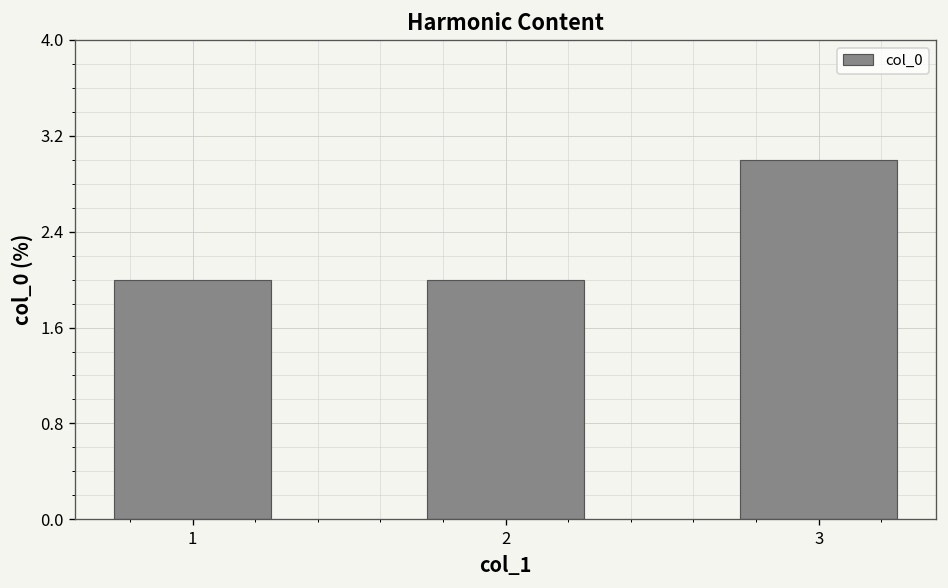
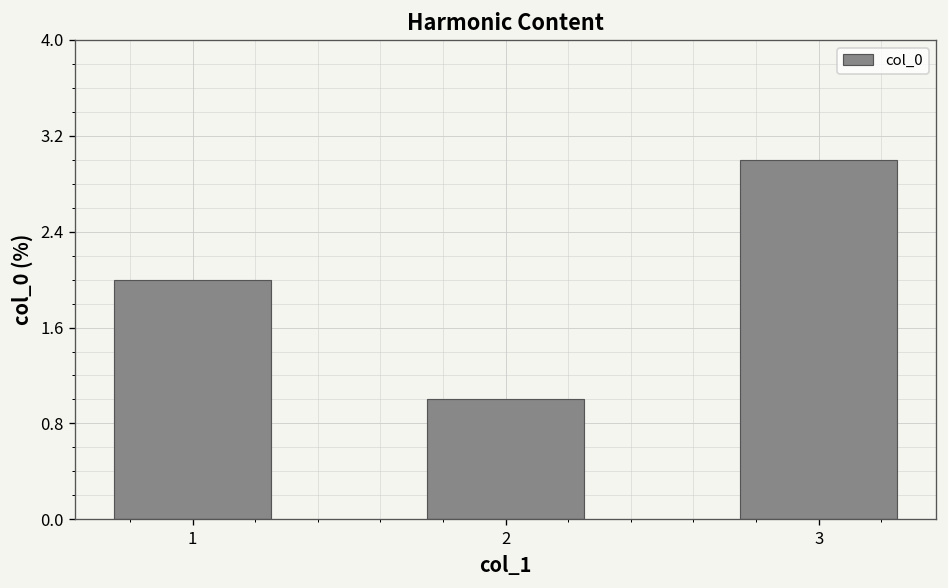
  {
    "1": 2,
-   "2": 2,
+   "2": 1,
    "3": 3
  }
